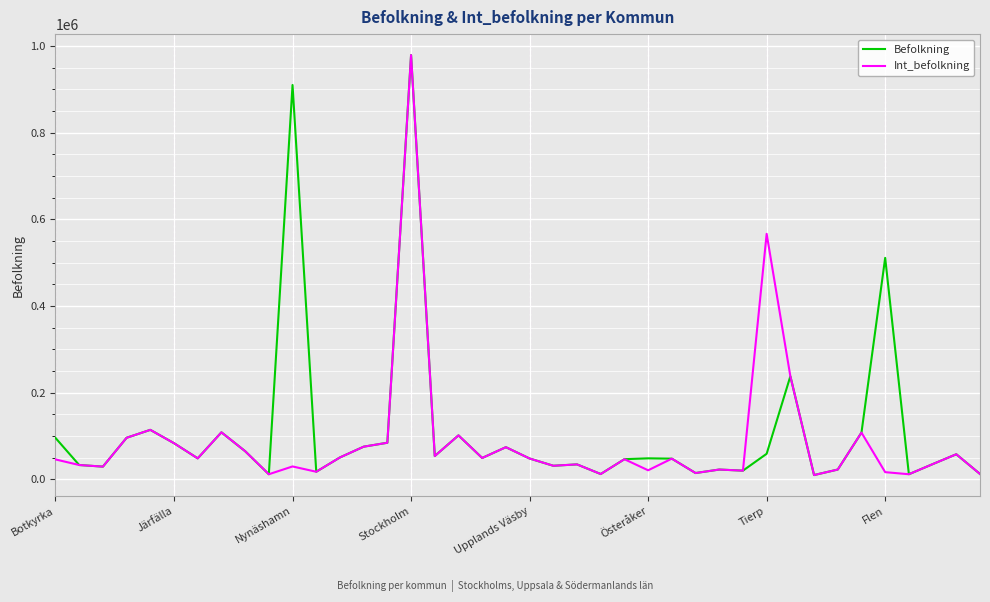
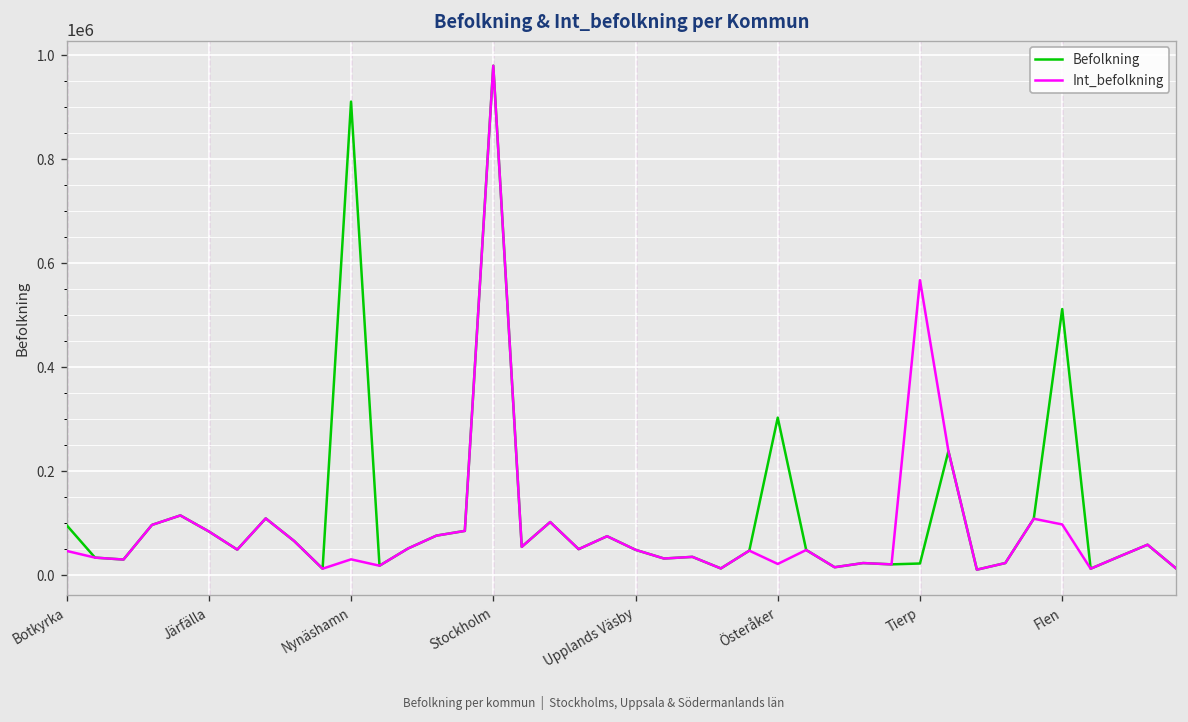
  {
    "Befolkning": {
      "Botkyrka": 100000,
      "Nynäshamn": 910000,
-     "Österåker": 50000,
-     "Tierp": 60000,
+     "Österåker": 300000,
+     "Tierp": 20000,
      "Flen": 510000
    },
    "Int_befolkning": {
      "Botkyrka": 50000,
      "Nynäshamn": 30000,
      "Österåker": 20000,
      "Tierp": 570000,
-     "Flen": 20000
+     "Flen": 100000
    }
  }
